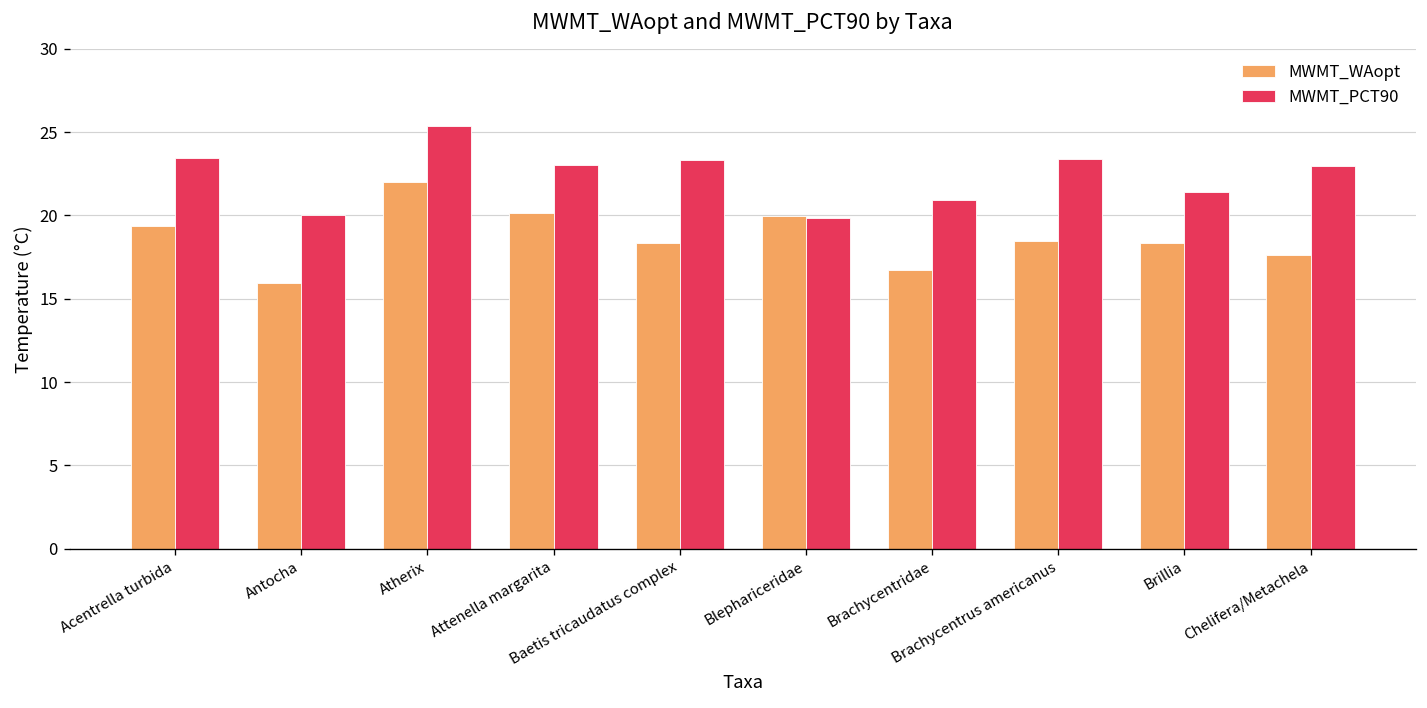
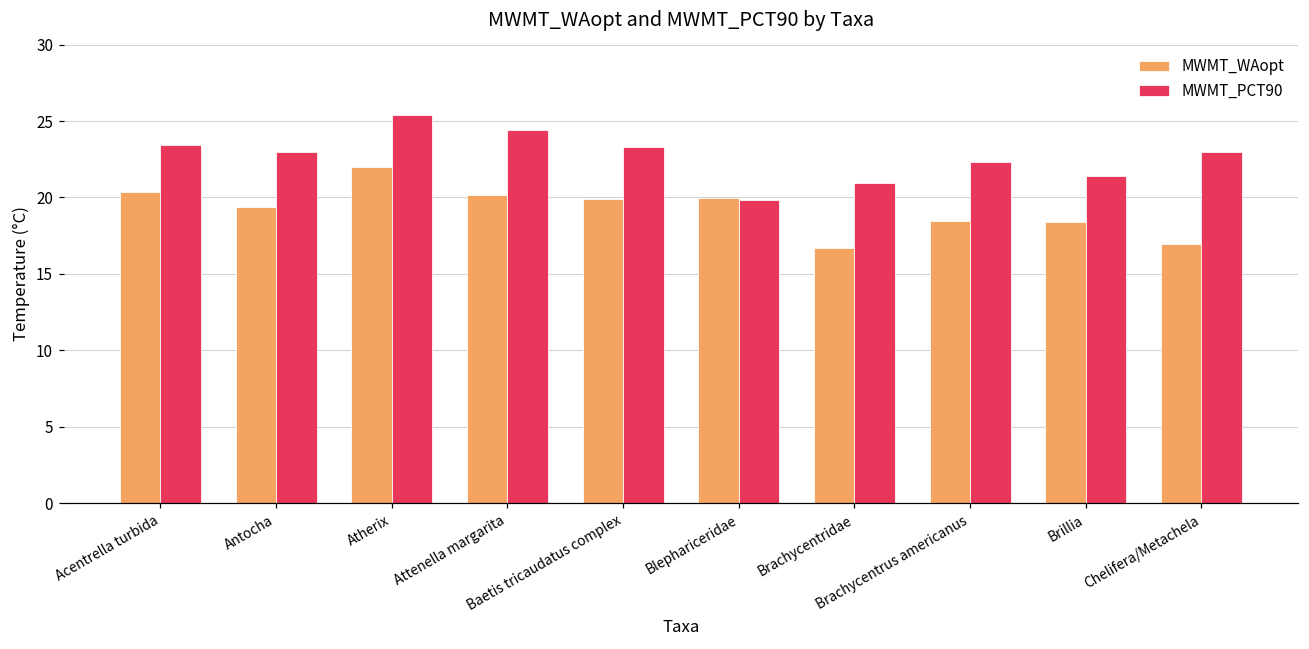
  {
    "MWMT_WAopt": {
-     "Acentrella turbida": 19.3,
-     "Antocha": 15.9,
+     "Acentrella turbida": 20.4,
+     "Antocha": 19.4,
      "Atherix": 22.0,
      "Attenella margarita": 20.2,
-     "Baetis tricaudatus complex": 18.3,
+     "Baetis tricaudatus complex": 19.9,
      "Blephariceridae": 20.0,
      "Brachycentridae": 16.7,
      "Brachycentrus americanus": 18.5,
      "Brillia": 18.4,
-     "Chelifera/Metachela": 17.6
+     "Chelifera/Metachela": 17.0
    },
    "MWMT_PCT90": {
      "Acentrella turbida": 23.5,
-     "Antocha": 20.0,
+     "Antocha": 23.0,
      "Atherix": 25.4,
-     "Attenella margarita": 23.0,
+     "Attenella margarita": 24.5,
      "Baetis tricaudatus complex": 23.3,
      "Blephariceridae": 19.8,
      "Brachycentridae": 20.9,
-     "Brachycentrus americanus": 23.4,
+     "Brachycentrus americanus": 22.3,
      "Brillia": 21.4,
      "Chelifera/Metachela": 23.0
    }
  }
